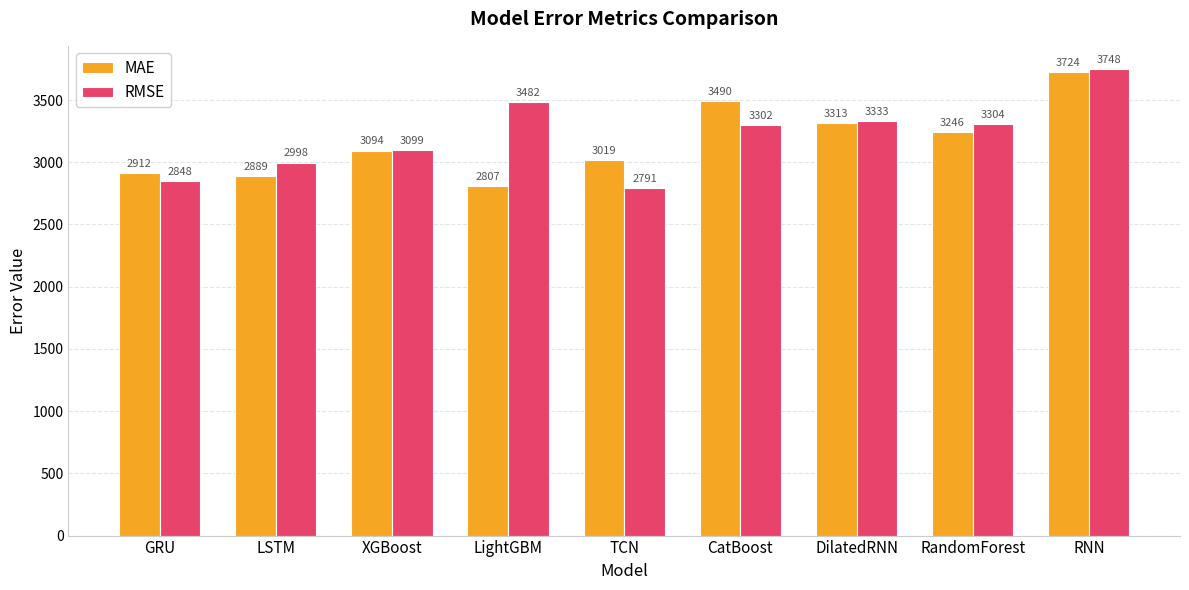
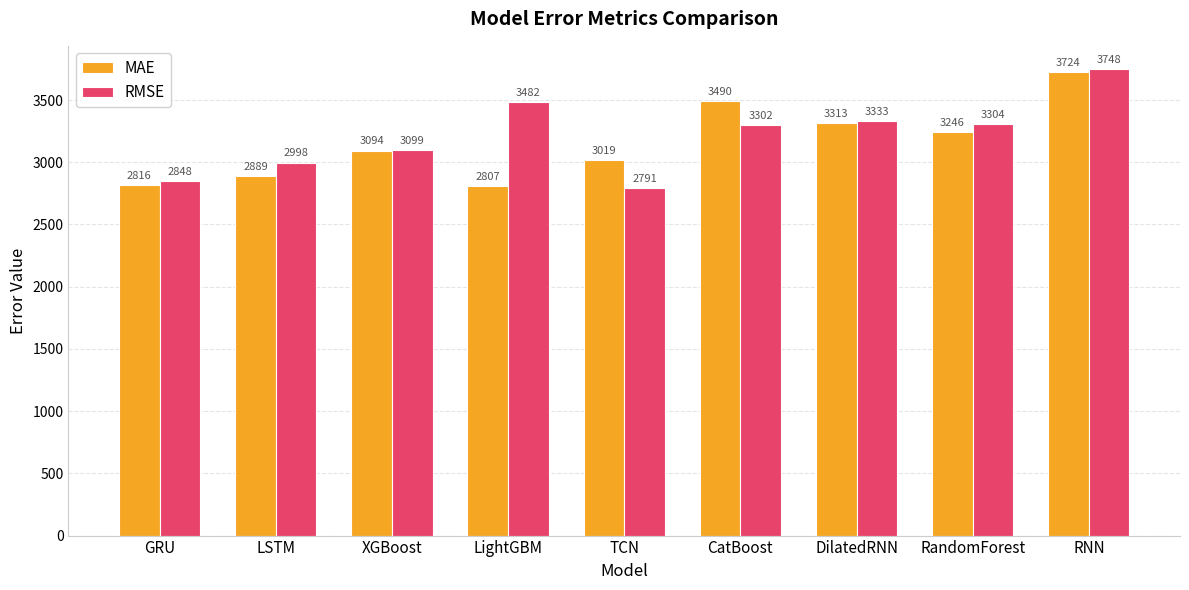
  {
    "MAE": {
-     "GRU": 2912,
+     "GRU": 2816,
      "LSTM": 2889,
      "XGBoost": 3094,
      "LightGBM": 2807,
      "TCN": 3019,
      "CatBoost": 3490,
      "DilatedRNN": 3313,
      "RandomForest": 3246,
      "RNN": 3724
    },
    "RMSE": {
      "GRU": 2848,
      "LSTM": 2998,
      "XGBoost": 3099,
      "LightGBM": 3482,
      "TCN": 2791,
      "CatBoost": 3302,
      "DilatedRNN": 3333,
      "RandomForest": 3304,
      "RNN": 3748
    }
  }
